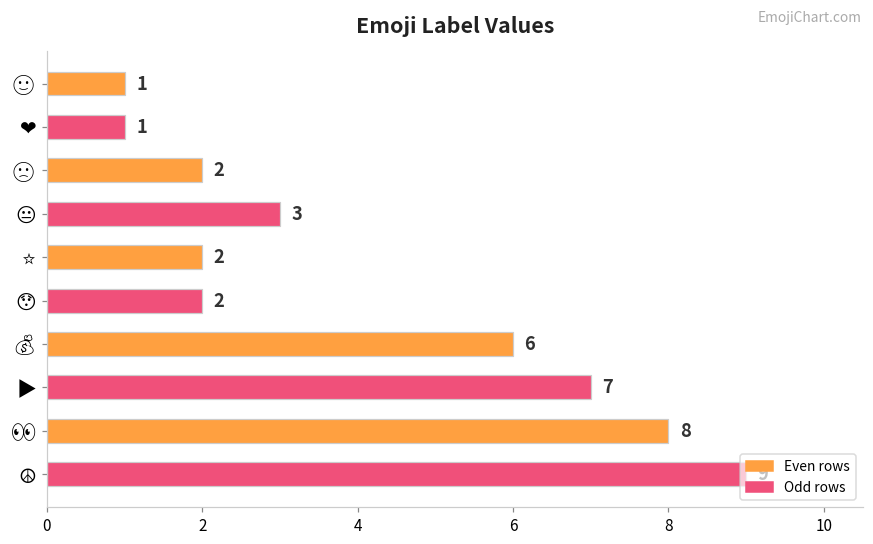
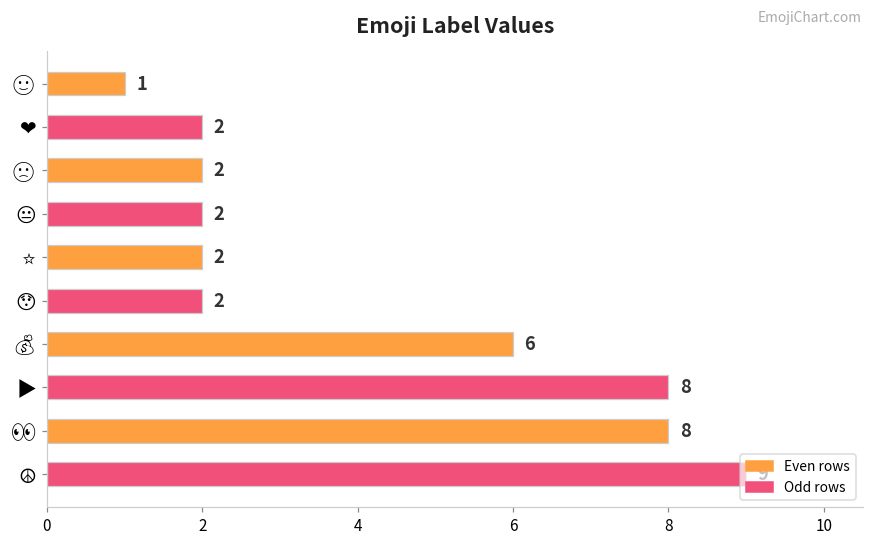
  {
    "🙂": 1,
-   "❤": 1,
+   "❤": 2,
    "🙁": 2,
-   "😐": 3,
+   "😐": 2,
    "⭐": 2,
    "😯": 2,
    "💰": 6,
-   "▶": 7,
+   "▶": 8,
    "👀": 8
  }
